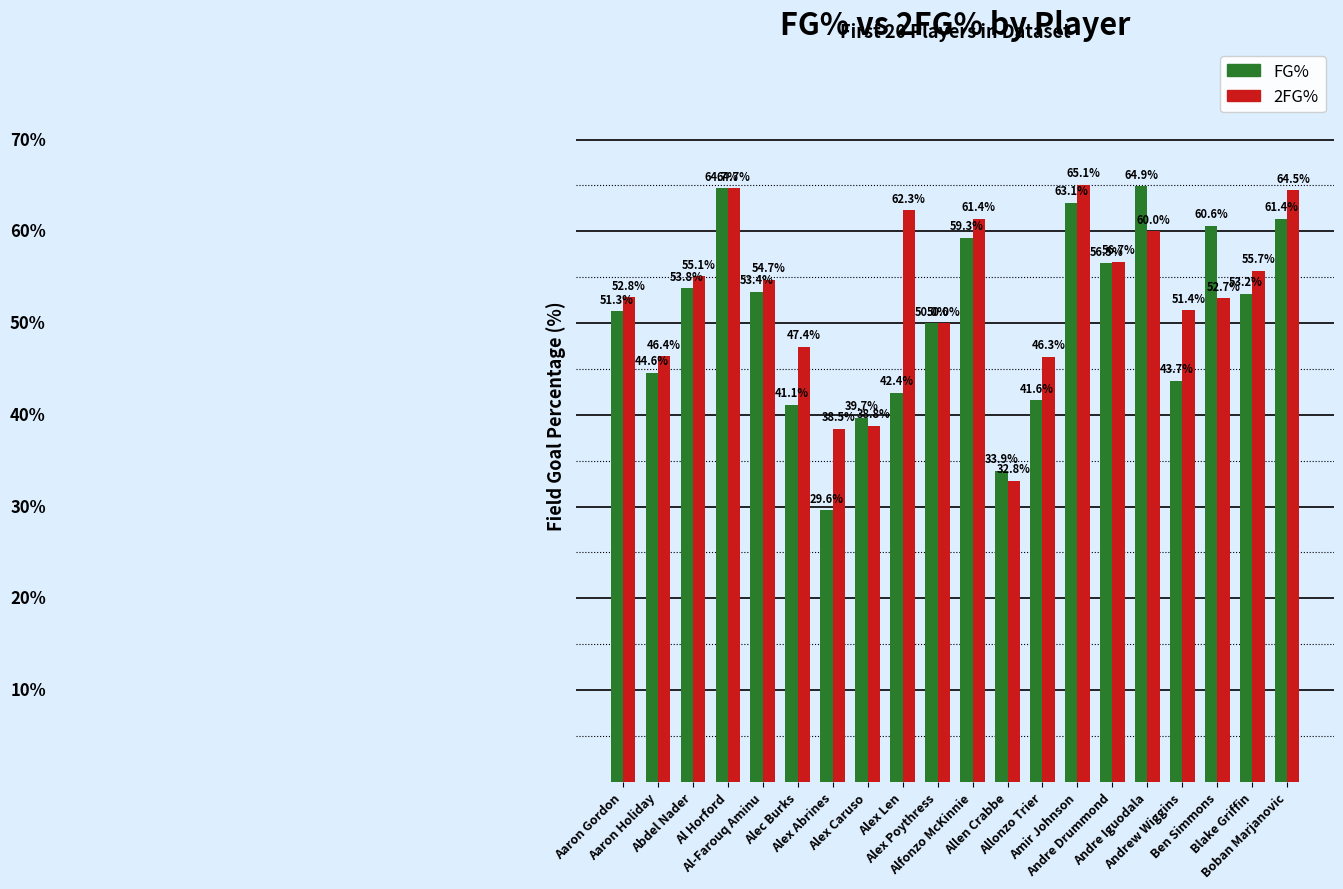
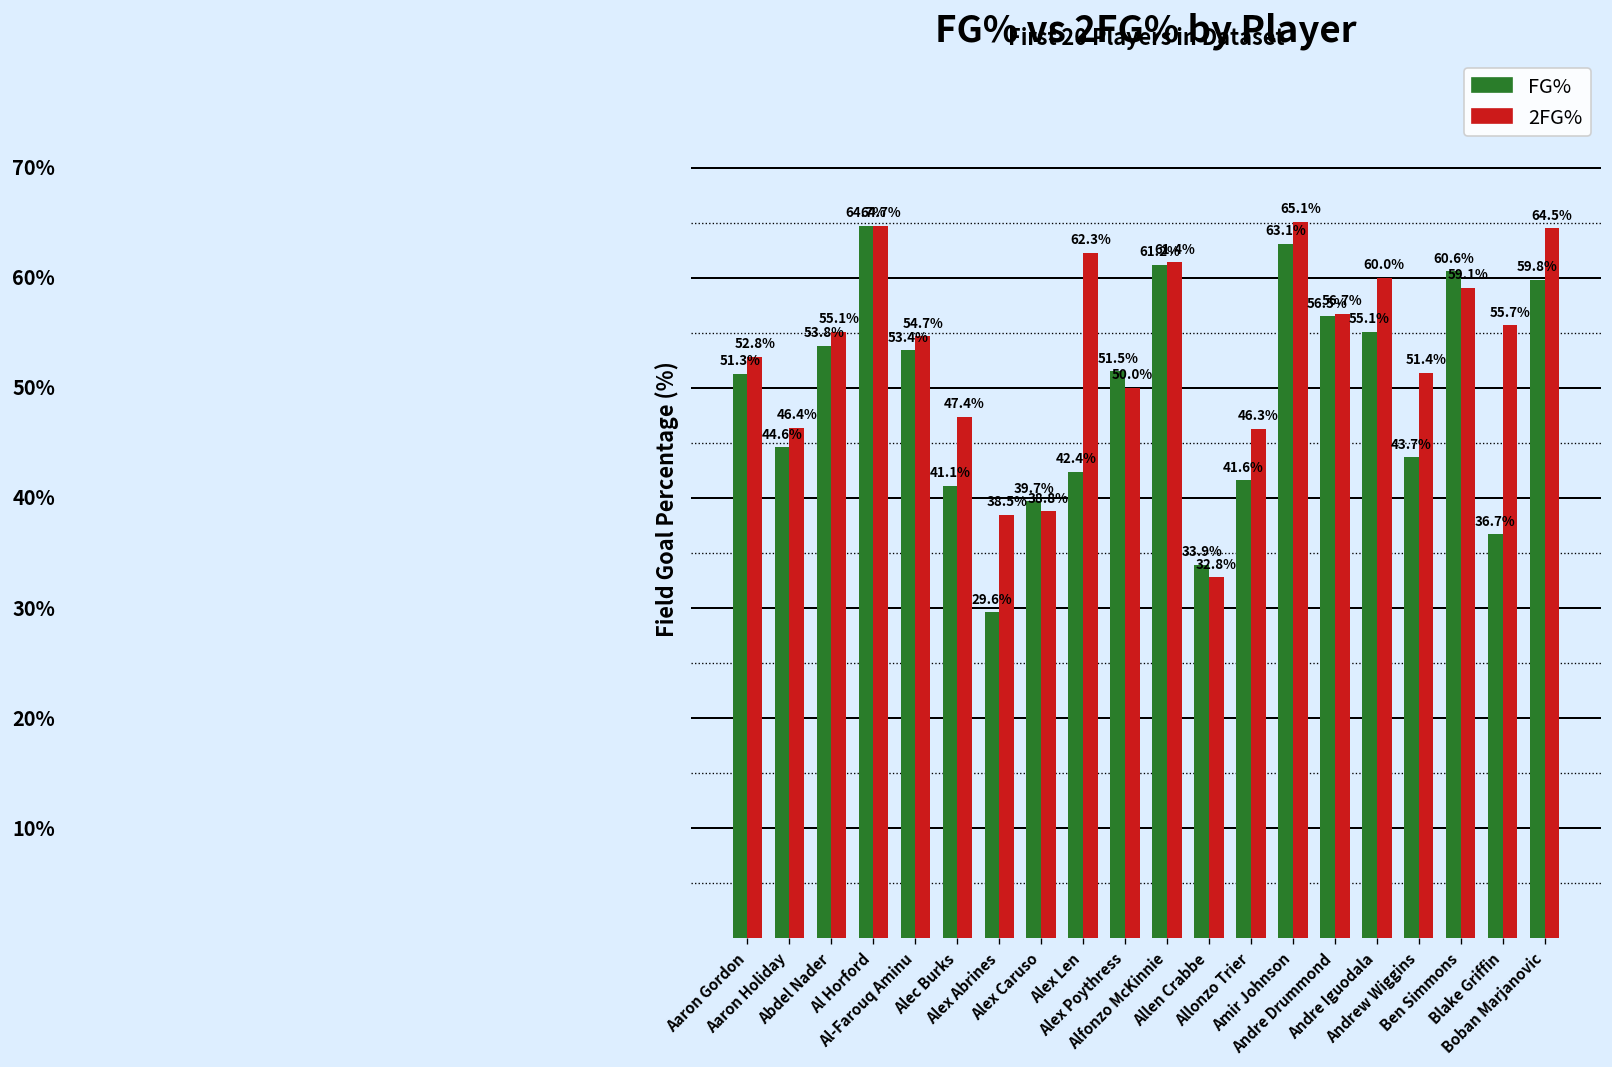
  {
    "FG%": {
      "Aaron Gordon": "51.3%",
      "Aaron Holiday": "44.6%",
      "Abdel Nader": "53.8%",
      "Al-Farouq Aminu": "53.4%",
      "Alec Burks": "41.1%",
      "Alex Abrines": "29.6%",
      "Alex Len": "42.4%",
-     "Alex Poythress": "50.0%",
-     "Alfonzo McKinnie": "59.3%",
+     "Alex Poythress": "51.5%",
+     "Alfonzo McKinnie": "61.2%",
      "Allen Crabbe": "33.9%",
      "Allonzo Trier": "41.6%",
      "Amir Johnson": "63.1%",
-     "Andre Iguodala": "64.9%",
+     "Andre Iguodala": "55.1%",
      "Andrew Wiggins": "43.7%",
      "Ben Simmons": "60.6%",
-     "Blake Griffin": "53.2%",
-     "Boban Marjanovic": "61.4%"
+     "Blake Griffin": "36.7%",
+     "Boban Marjanovic": "59.8%"
    },
    "2FG%": {
      "Aaron Gordon": "52.8%",
      "Aaron Holiday": "46.4%",
      "Abdel Nader": "55.1%",
      "Al-Farouq Aminu": "54.7%",
      "Alec Burks": "47.4%",
      "Alex Abrines": "38.5%",
      "Alex Len": "62.3%",
      "Alex Poythress": "50.0%",
      "Allen Crabbe": "32.8%",
      "Allonzo Trier": "46.3%",
      "Amir Johnson": "65.1%",
      "Andre Iguodala": "60.0%",
      "Andrew Wiggins": "51.4%",
-     "Ben Simmons": "52.7%",
+     "Ben Simmons": "59.1%",
      "Blake Griffin": "55.7%",
      "Boban Marjanovic": "64.5%"
    }
  }
